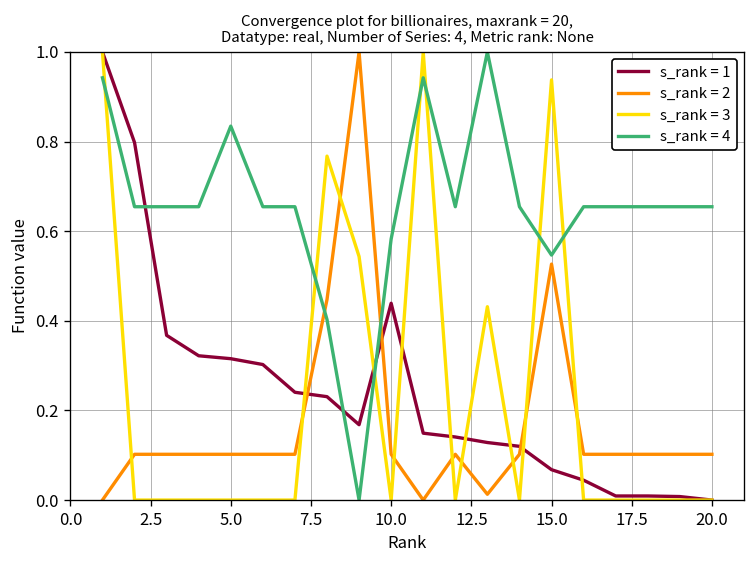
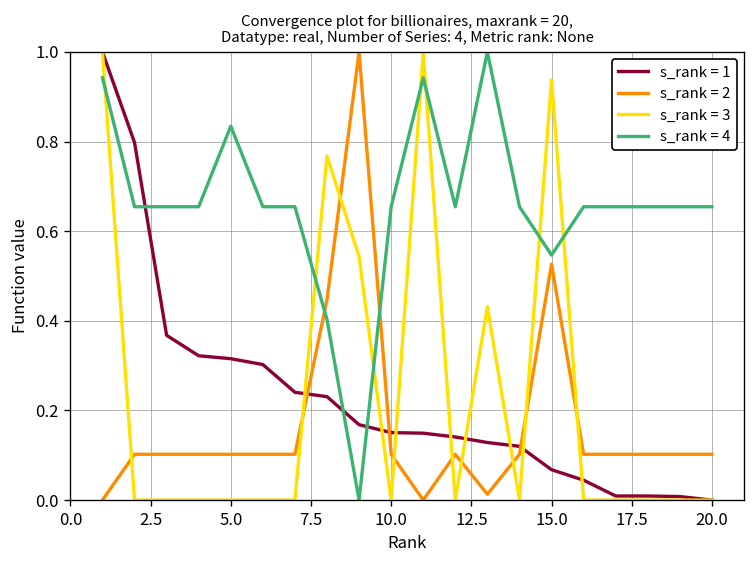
  {
    "s_rank = 1": {
      "5.0": 0.32,
-     "10.0": 0.44,
+     "10.0": 0.15,
      "15.0": 0.07
    },
    "s_rank = 2": {
      "5.0": 0.10,
      "10.0": 0.10,
      "15.0": 0.53,
      "20.0": 0.10
    },
    "s_rank = 3": {
      "5.0": 0.00,
      "10.0": 0.00,
      "15.0": 0.94
    },
    "s_rank = 4": {
      "5.0": 0.83,
-     "10.0": 0.58,
+     "10.0": 0.65,
      "15.0": 0.55,
      "20.0": 0.65
    }
  }
